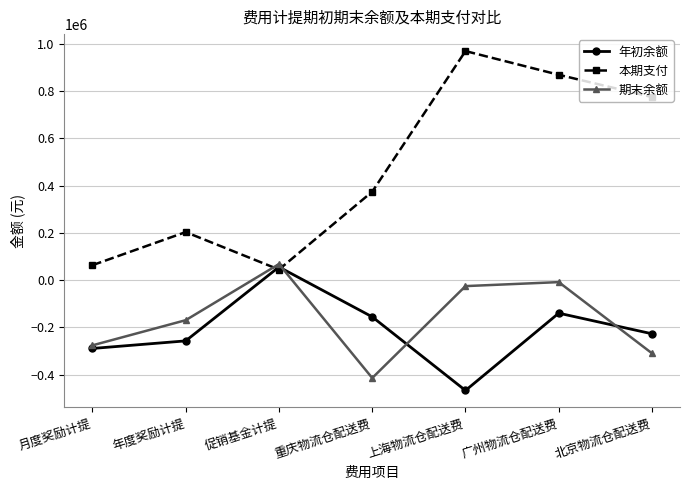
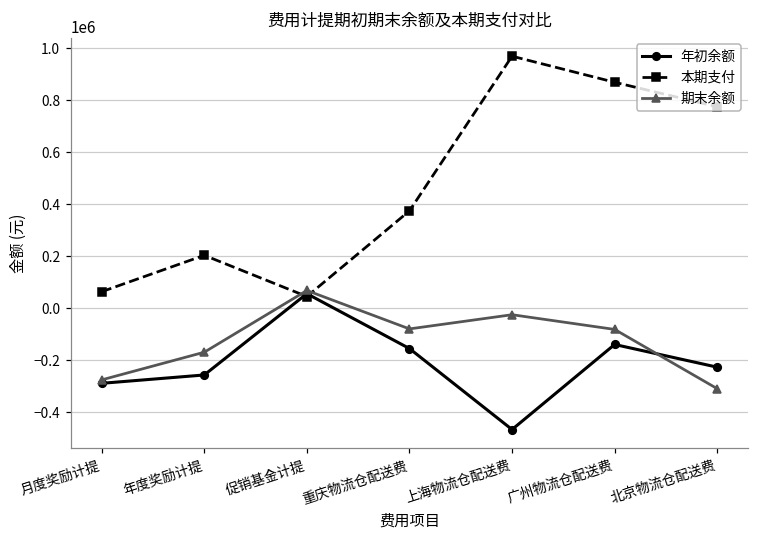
  {
    "期末余额": {
      "月度奖励计提": -280000,
      "年度奖励计提": -170000,
      "促销基金计提": 70000,
-     "重庆物流仓配送费": -410000,
+     "重庆物流仓配送费": -80000,
      "上海物流仓配送费": -30000,
-     "广州物流仓配送费": -10000,
+     "广州物流仓配送费": -80000,
      "北京物流仓配送费": -310000
    }
  }
